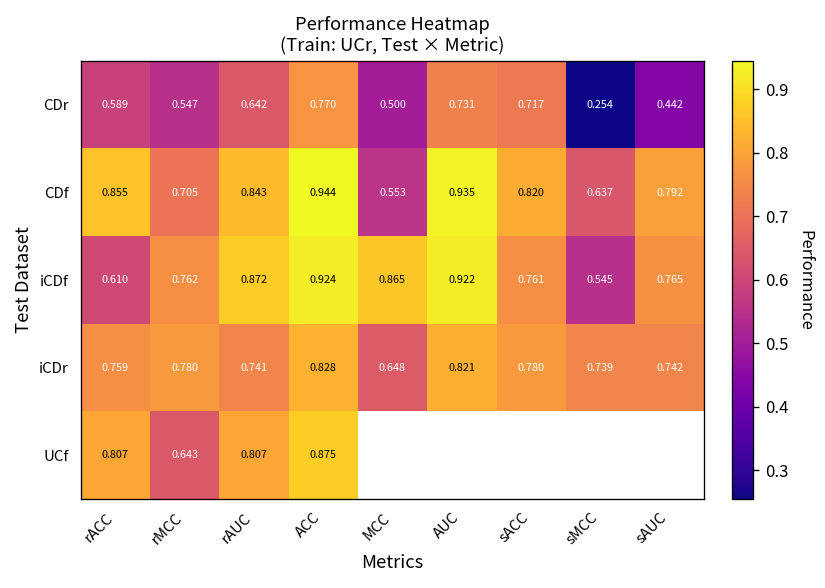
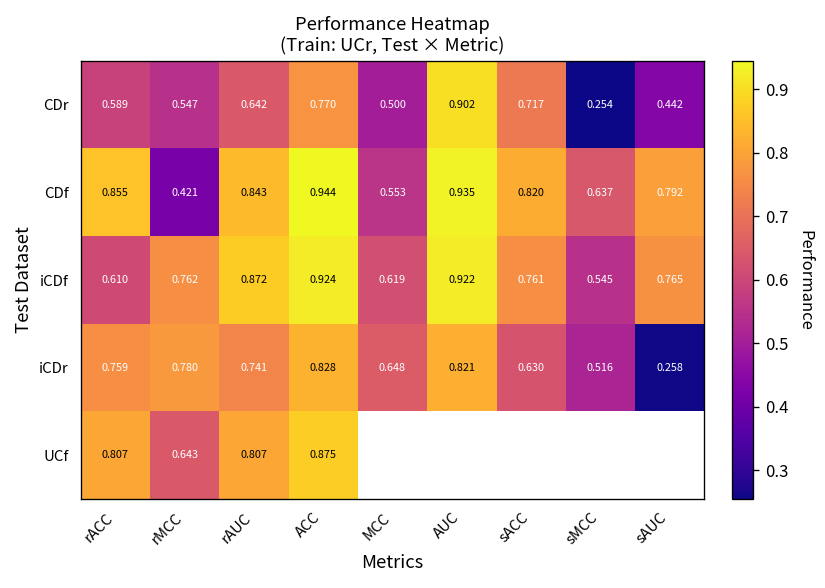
  {
    "CDr": {
      "rACC": 0.589,
      "rMCC": 0.547,
      "rAUC": 0.642,
      "ACC": 0.770,
      "MCC": 0.500,
-     "AUC": 0.731,
+     "AUC": 0.902,
      "sACC": 0.717,
      "sMCC": 0.254,
      "sAUC": 0.442
    },
    "CDf": {
      "rACC": 0.855,
-     "rMCC": 0.705,
+     "rMCC": 0.421,
      "rAUC": 0.843,
      "ACC": 0.944,
      "MCC": 0.553,
      "AUC": 0.935,
      "sACC": 0.820,
      "sMCC": 0.637,
      "sAUC": 0.792
    },
    "iCDf": {
      "rACC": 0.610,
      "rMCC": 0.762,
      "rAUC": 0.872,
      "ACC": 0.924,
-     "MCC": 0.865,
+     "MCC": 0.619,
      "AUC": 0.922,
      "sACC": 0.761,
      "sMCC": 0.545,
      "sAUC": 0.765
    },
    "iCDr": {
      "rACC": 0.759,
      "rMCC": 0.780,
      "rAUC": 0.741,
      "ACC": 0.828,
      "MCC": 0.648,
      "AUC": 0.821,
-     "sACC": 0.780,
-     "sMCC": 0.739,
-     "sAUC": 0.742
+     "sACC": 0.630,
+     "sMCC": 0.516,
+     "sAUC": 0.258
    },
    "UCf": {
      "rACC": 0.807,
      "rMCC": 0.643,
      "rAUC": 0.807,
      "ACC": 0.875
    }
  }
